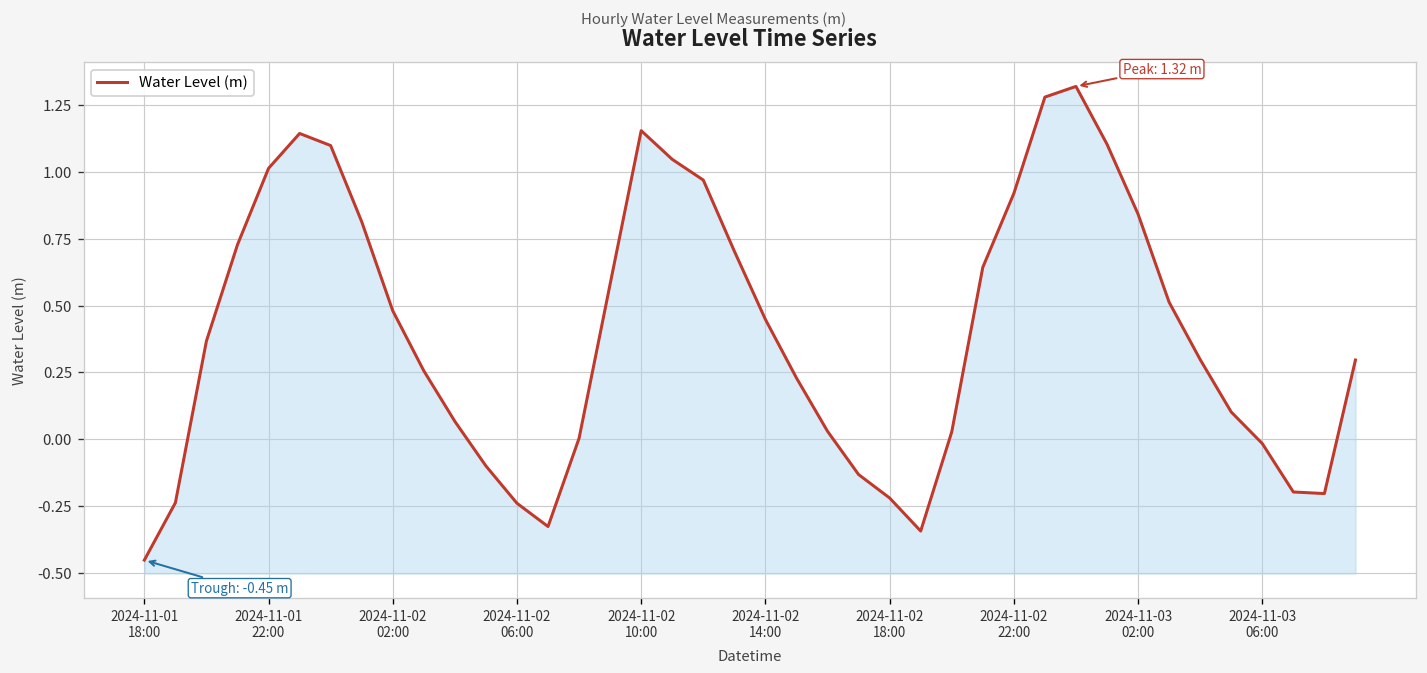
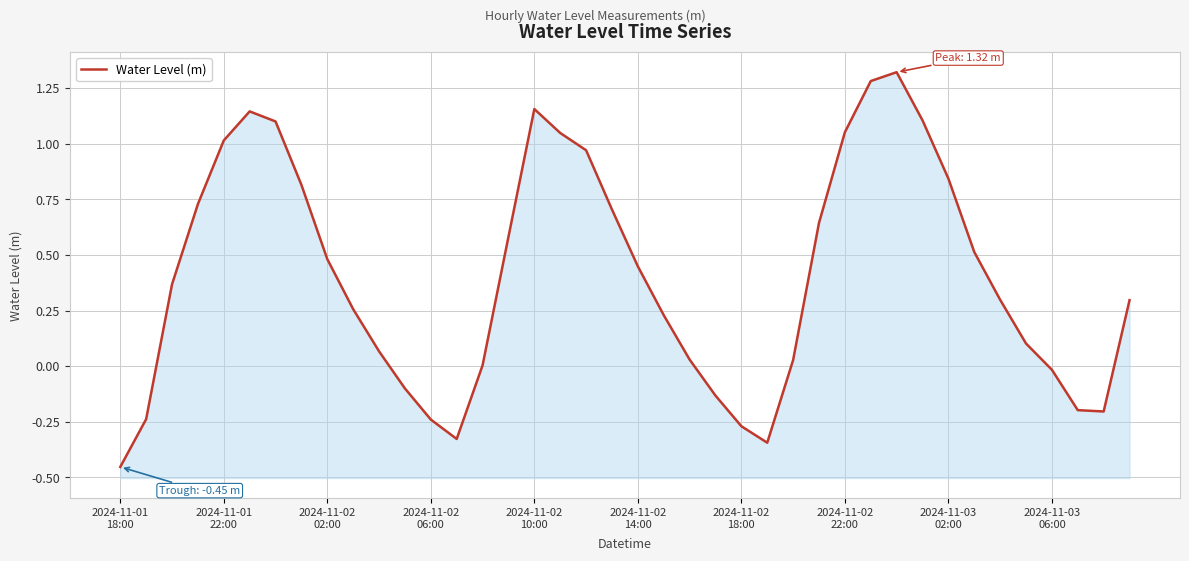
  {
    "2024-11-01 22:00": 1.01,
    "2024-11-02 02:00": 0.48,
    "2024-11-02 06:00": -0.24,
    "2024-11-02 10:00": 1.16,
    "2024-11-02 14:00": 0.45,
-   "2024-11-02 18:00": -0.22,
-   "2024-11-02 22:00": 0.92,
+   "2024-11-02 18:00": -0.27,
+   "2024-11-02 22:00": 1.05,
    "2024-11-03 02:00": 0.84,
    "2024-11-03 06:00": -0.02
  }
